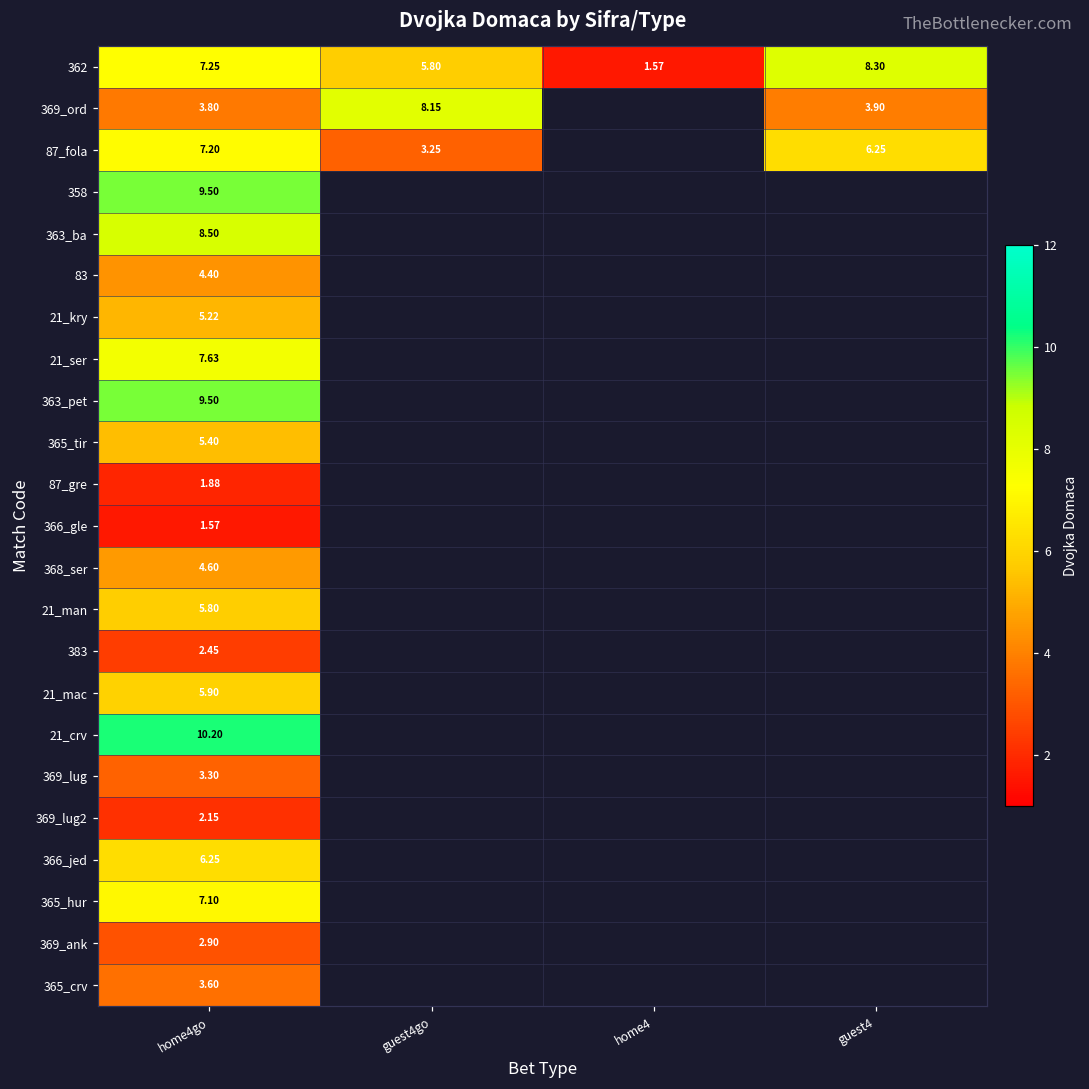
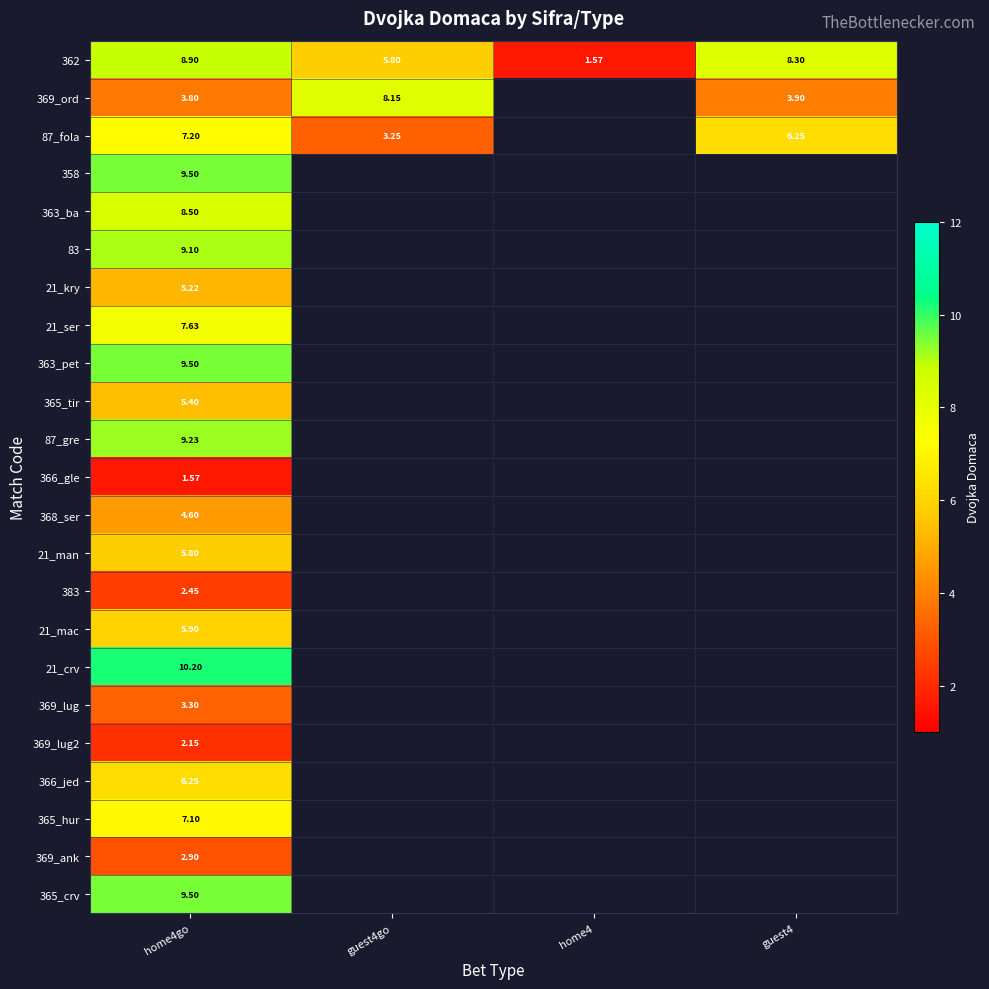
  {
    "362": {
-     "home4go": 7.25,
+     "home4go": 8.90,
      "guest4go": 5.80,
      "home4": 1.57,
      "guest4": 8.30
    },
    "369_ord": {
      "home4go": 3.80,
      "guest4go": 8.15,
      "guest4": 3.90
    },
    "87_fola": {
      "home4go": 7.20,
      "guest4go": 3.25,
      "guest4": 6.25
    },
    "358": {
      "home4go": 9.50
    },
    "363_ba": {
      "home4go": 8.50
    },
    "83": {
-     "home4go": 4.40
+     "home4go": 9.10
    },
    "21_kry": {
      "home4go": 5.22
    },
    "21_ser": {
      "home4go": 7.63
    },
    "363_pet": {
      "home4go": 9.50
    },
    "365_tir": {
      "home4go": 5.40
    },
    "87_gre": {
-     "home4go": 1.88
+     "home4go": 9.23
    },
    "366_gle": {
      "home4go": 1.57
    },
    "368_ser": {
      "home4go": 4.60
    },
    "21_man": {
      "home4go": 5.80
    },
    "383": {
      "home4go": 2.45
    },
    "21_mac": {
      "home4go": 5.90
    },
    "21_crv": {
      "home4go": 10.20
    },
    "369_lug": {
      "home4go": 3.30
    },
    "369_lug2": {
      "home4go": 2.15
    },
    "366_jed": {
      "home4go": 6.25
    },
    "365_hur": {
      "home4go": 7.10
    },
    "369_ank": {
      "home4go": 2.90
    },
    "365_crv": {
-     "home4go": 3.60
+     "home4go": 9.50
    }
  }
